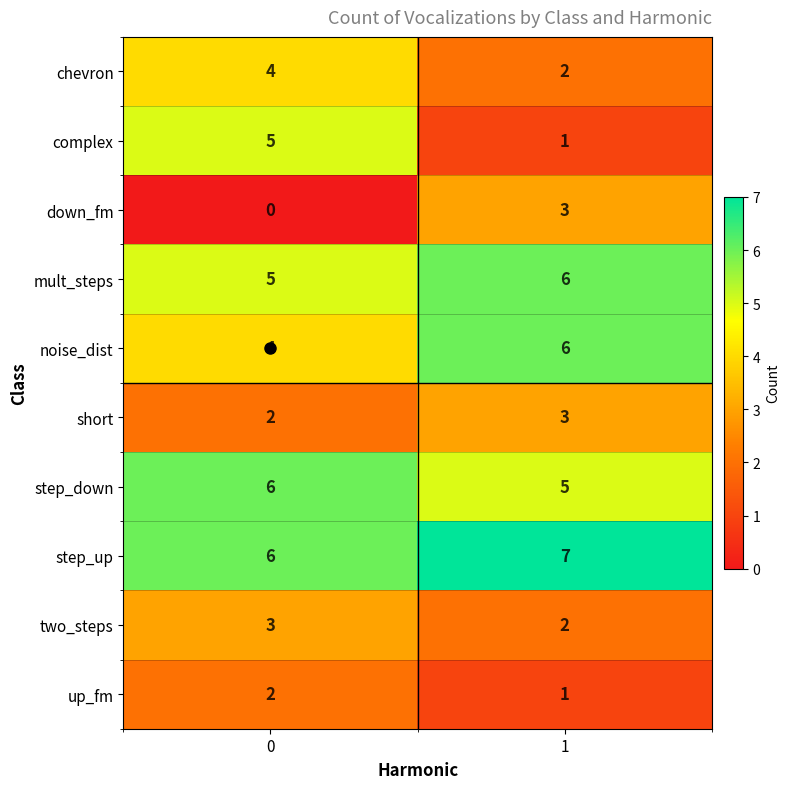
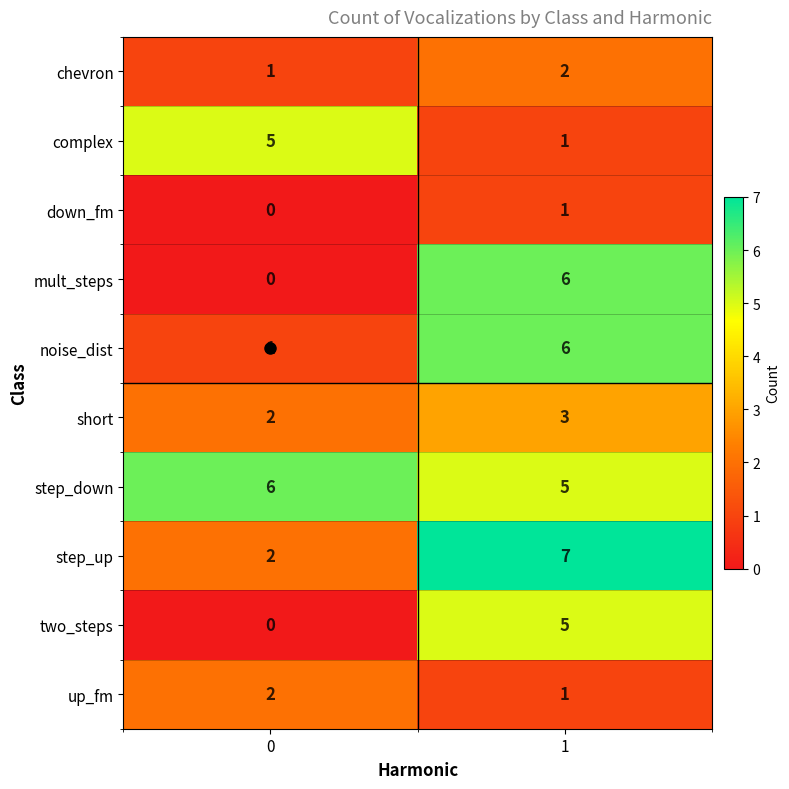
  {
    "chevron": {
-     "0": 4,
+     "0": 1,
      "1": 2
    },
    "complex": {
      "0": 5,
      "1": 1
    },
    "down_fm": {
      "0": 0,
-     "1": 3
+     "1": 1
    },
    "mult_steps": {
-     "0": 5,
+     "0": 0,
      "1": 6
    },
    "noise_dist": {
-     "0": 4,
+     "0": 1,
      "1": 6
    },
    "short": {
      "0": 2,
      "1": 3
    },
    "step_down": {
      "0": 6,
      "1": 5
    },
    "step_up": {
-     "0": 6,
+     "0": 2,
      "1": 7
    },
    "two_steps": {
-     "0": 3,
-     "1": 2
+     "0": 0,
+     "1": 5
    },
    "up_fm": {
      "0": 2,
      "1": 1
    }
  }
